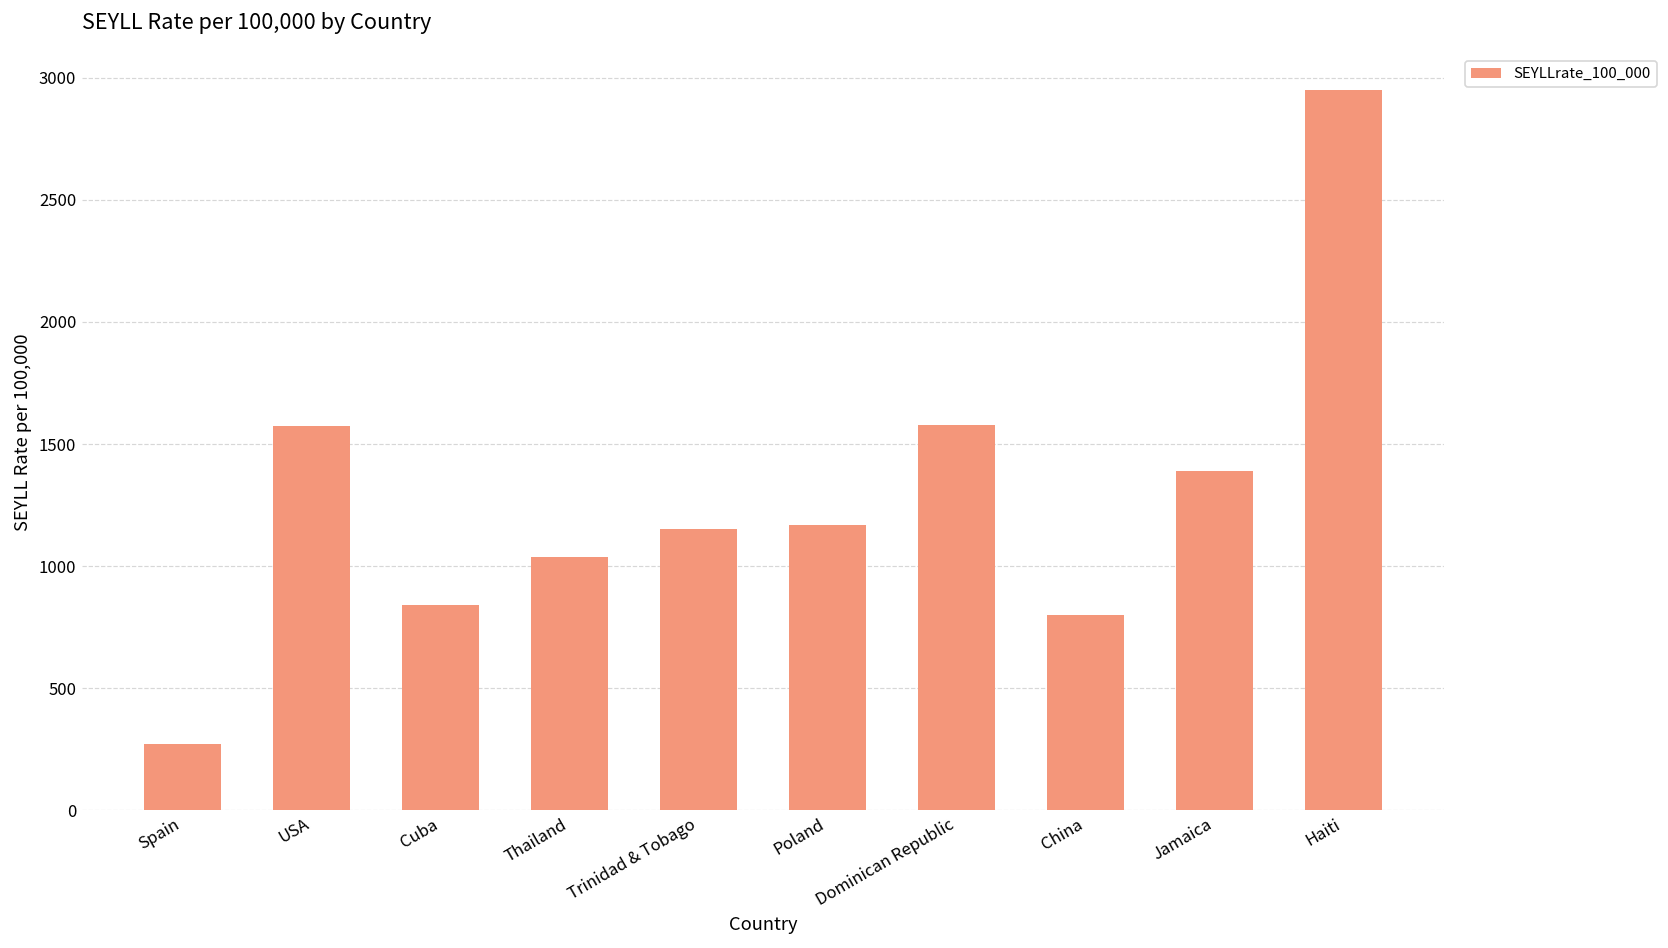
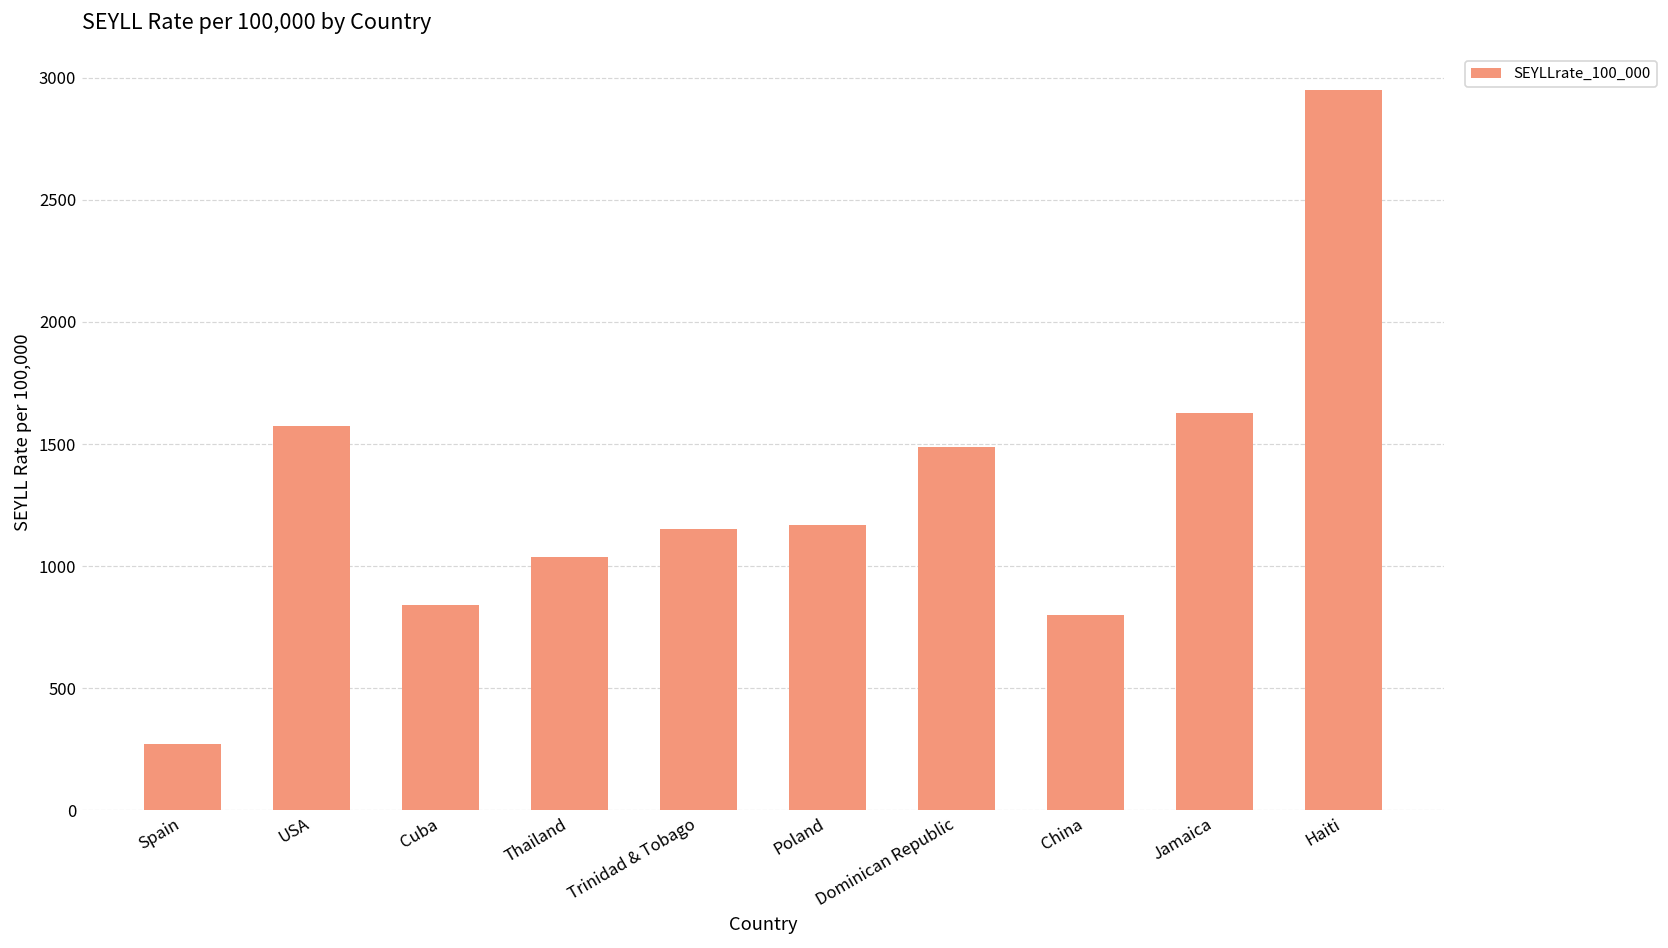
  {
    "Spain": 270,
    "USA": 1570,
    "Cuba": 840,
    "Thailand": 1040,
    "Trinidad & Tobago": 1150,
    "Poland": 1170,
-   "Dominican Republic": 1580,
+   "Dominican Republic": 1490,
    "China": 800,
-   "Jamaica": 1390,
+   "Jamaica": 1630,
    "Haiti": 2950
  }
